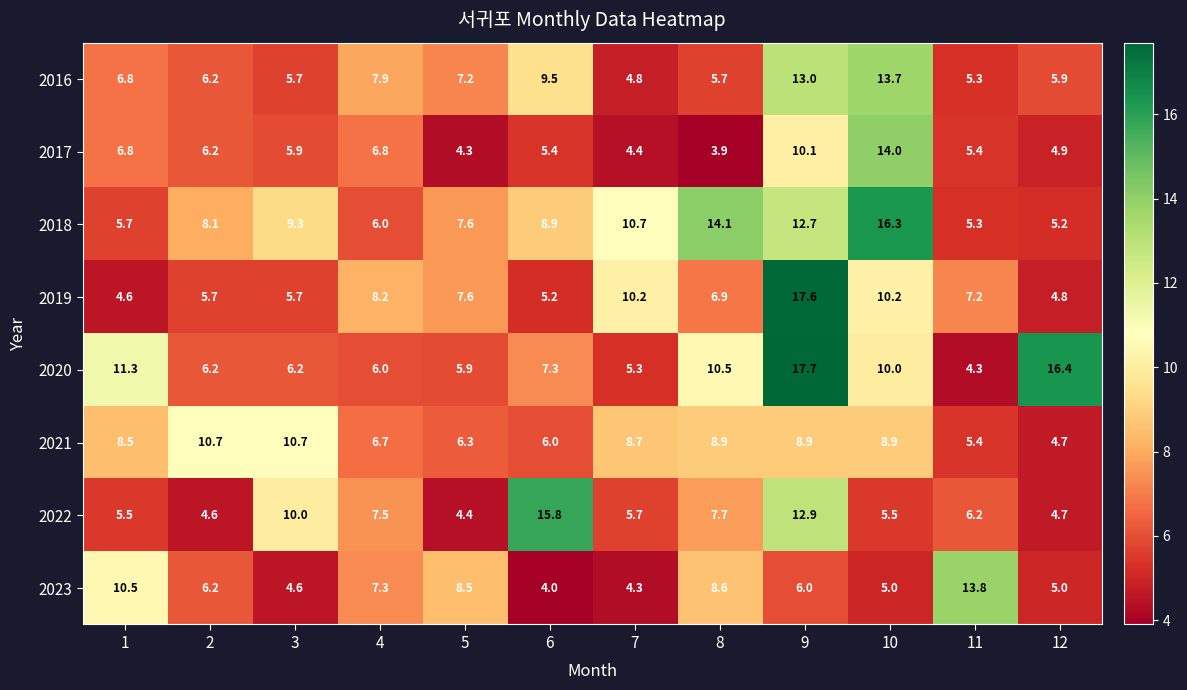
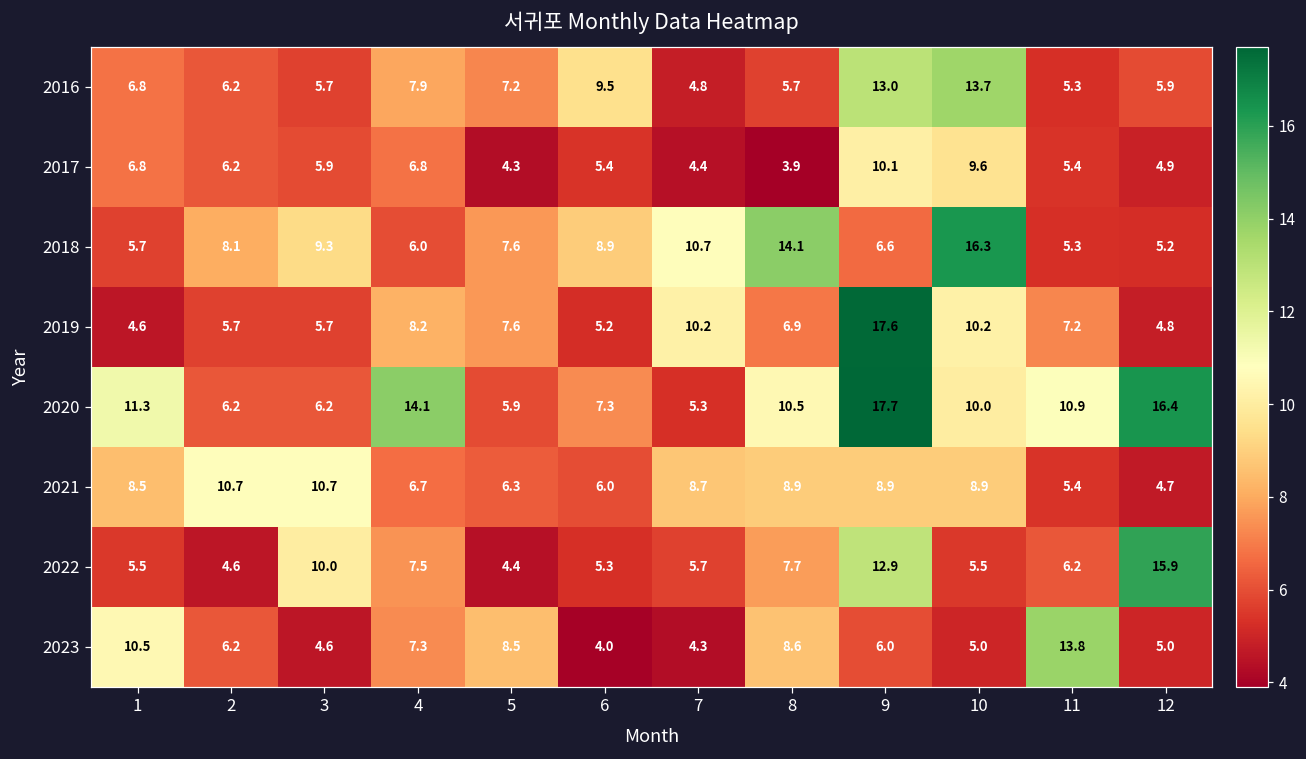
  {
    "2016": {
      "1": 6.8,
      "2": 6.2,
      "3": 5.7,
      "4": 7.9,
      "5": 7.2,
      "6": 9.5,
      "7": 4.8,
      "8": 5.7,
      "9": 13.0,
      "10": 13.7,
      "11": 5.3,
      "12": 5.9
    },
    "2017": {
      "1": 6.8,
      "2": 6.2,
      "3": 5.9,
      "4": 6.8,
      "5": 4.3,
      "6": 5.4,
      "7": 4.4,
      "8": 3.9,
      "9": 10.1,
-     "10": 14.0,
+     "10": 9.6,
      "11": 5.4,
      "12": 4.9
    },
    "2018": {
      "1": 5.7,
      "2": 8.1,
      "3": 9.3,
      "4": 6.0,
      "5": 7.6,
      "6": 8.9,
      "7": 10.7,
      "8": 14.1,
-     "9": 12.7,
+     "9": 6.6,
      "10": 16.3,
      "11": 5.3,
      "12": 5.2
    },
    "2019": {
      "1": 4.6,
      "2": 5.7,
      "3": 5.7,
      "4": 8.2,
      "5": 7.6,
      "6": 5.2,
      "7": 10.2,
      "8": 6.9,
      "9": 17.6,
      "10": 10.2,
      "11": 7.2,
      "12": 4.8
    },
    "2020": {
      "1": 11.3,
      "2": 6.2,
      "3": 6.2,
-     "4": 6.0,
+     "4": 14.1,
      "5": 5.9,
      "6": 7.3,
      "7": 5.3,
      "8": 10.5,
      "9": 17.7,
      "10": 10.0,
-     "11": 4.3,
+     "11": 10.9,
      "12": 16.4
    },
    "2021": {
      "1": 8.5,
      "2": 10.7,
      "3": 10.7,
      "4": 6.7,
      "5": 6.3,
      "6": 6.0,
      "7": 8.7,
      "8": 8.9,
      "9": 8.9,
      "10": 8.9,
      "11": 5.4,
      "12": 4.7
    },
    "2022": {
      "1": 5.5,
      "2": 4.6,
      "3": 10.0,
      "4": 7.5,
      "5": 4.4,
-     "6": 15.8,
+     "6": 5.3,
      "7": 5.7,
      "8": 7.7,
      "9": 12.9,
      "10": 5.5,
      "11": 6.2,
-     "12": 4.7
+     "12": 15.9
    },
    "2023": {
      "1": 10.5,
      "2": 6.2,
      "3": 4.6,
      "4": 7.3,
      "5": 8.5,
      "6": 4.0,
      "7": 4.3,
      "8": 8.6,
      "9": 6.0,
      "10": 5.0,
      "11": 13.8,
      "12": 5.0
    }
  }
